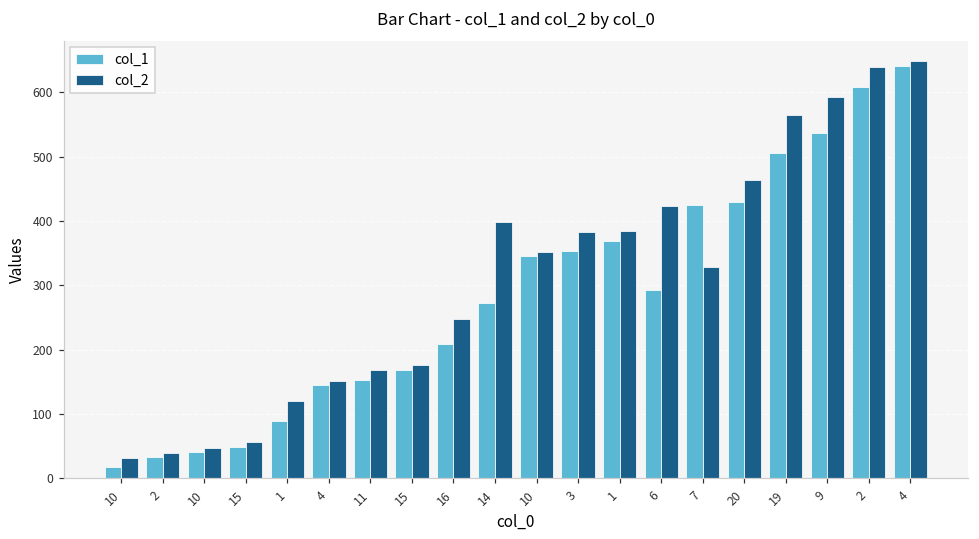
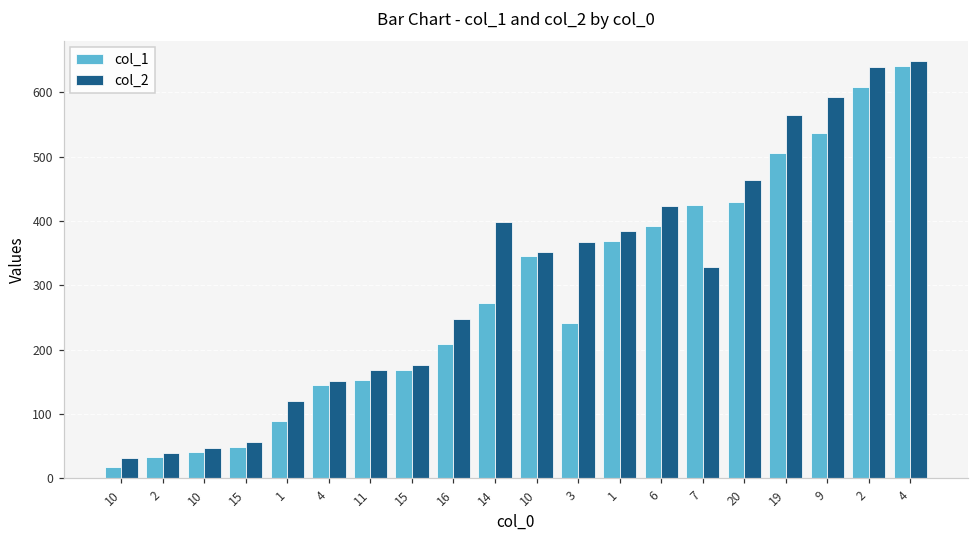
  {
    "col_1": {
      "11": 150,
      "16": 210,
      "14": 270,
-     "3": 350,
-     "6": 290,
+     "3": 240,
+     "6": 390,
      "7": 430,
      "20": 430,
      "19": 510,
      "9": 540
    },
    "col_2": {
      "11": 170,
      "16": 250,
      "14": 400,
-     "3": 380,
+     "3": 370,
      "6": 420,
      "7": 330,
      "20": 460,
      "19": 570,
      "9": 590
    }
  }
